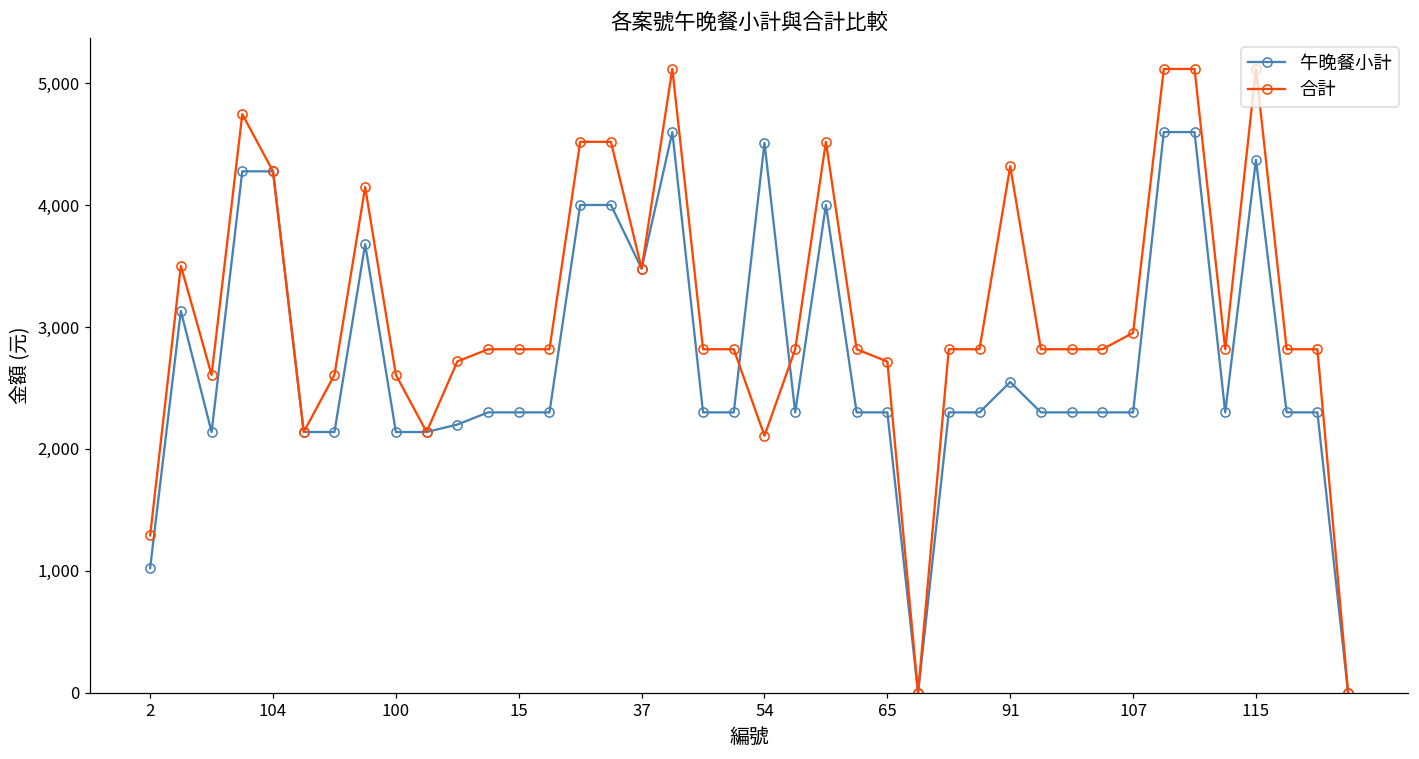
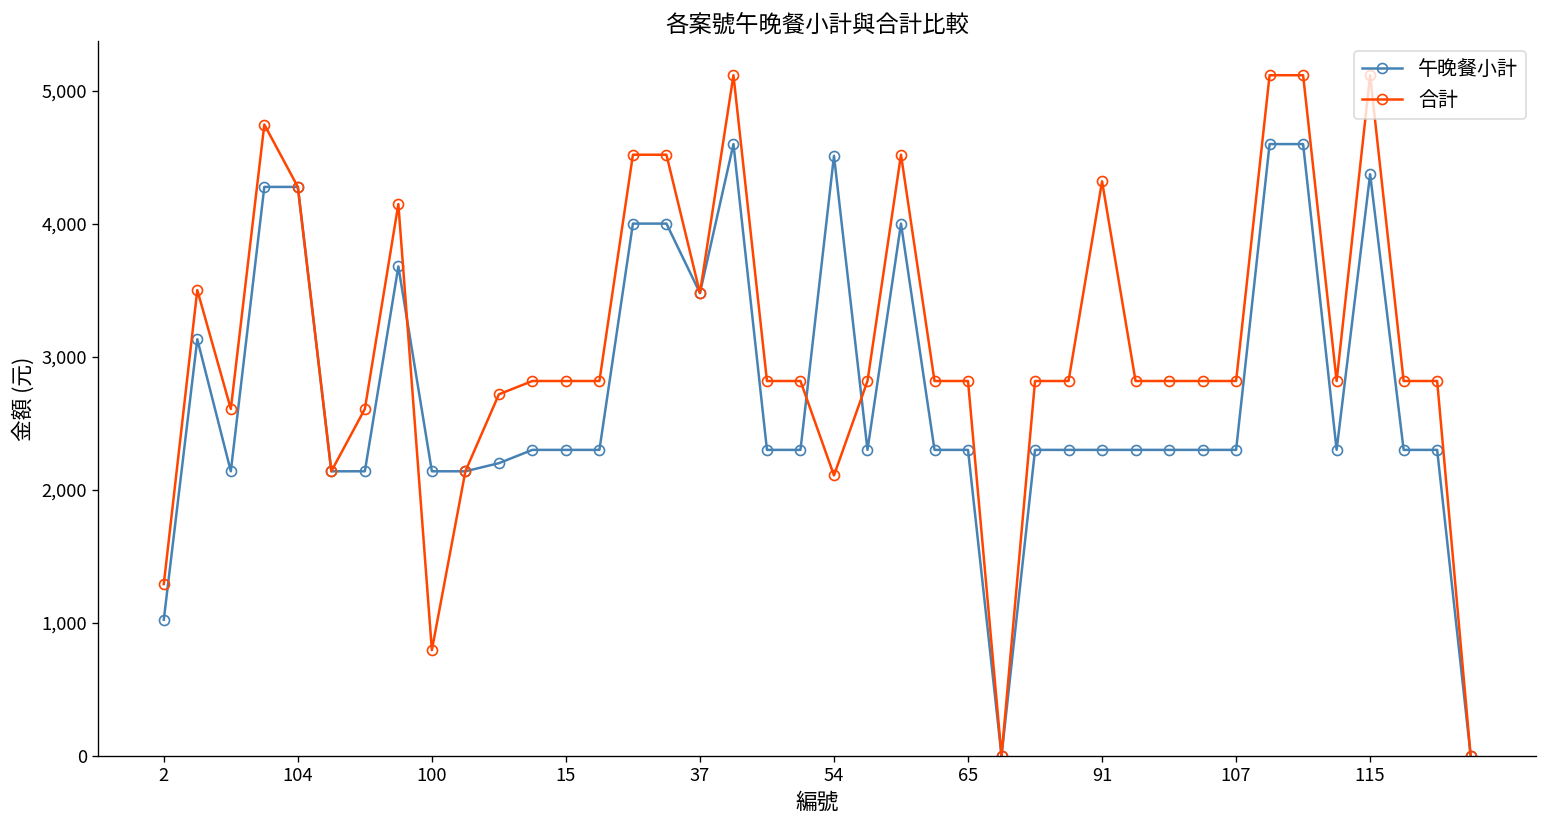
  {
    "午晚餐小計": {
      "100": "2,140",
      "54": "4,510",
      "65": "2,300",
-     "91": "2,550",
+     "91": "2,300",
      "107": "2,300",
      "115": "4,370"
    },
    "合計": {
-     "100": "2,610",
+     "100": "790",
      "54": "2,110",
-     "65": "2,720",
+     "65": "2,820",
      "91": "4,320",
-     "107": "2,950"
+     "107": "2,820"
    }
  }
